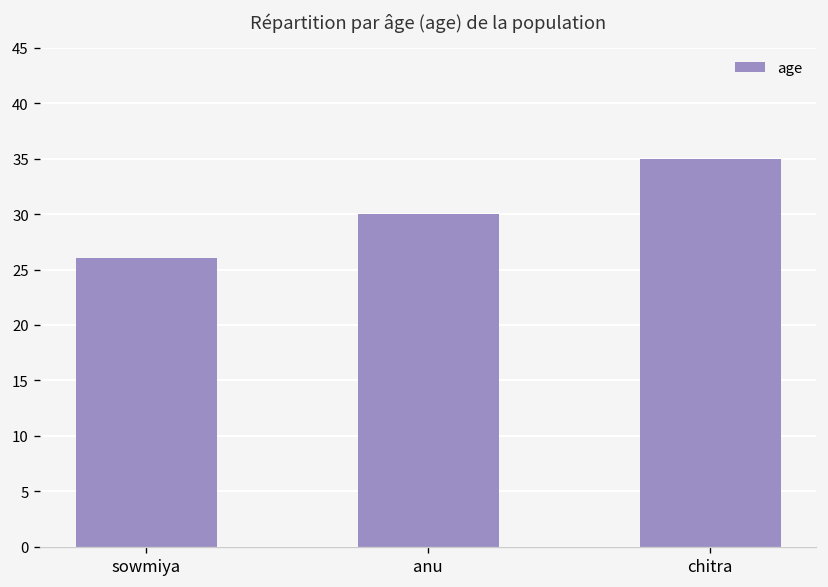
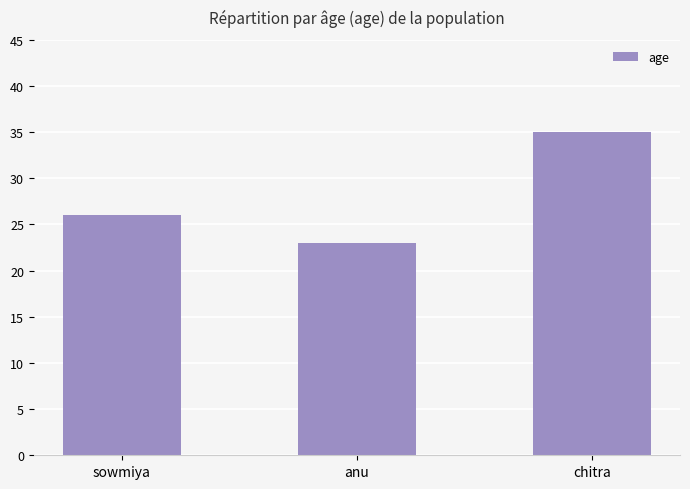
  {
    "sowmiya": 26,
-   "anu": 30,
+   "anu": 23,
    "chitra": 35
  }
